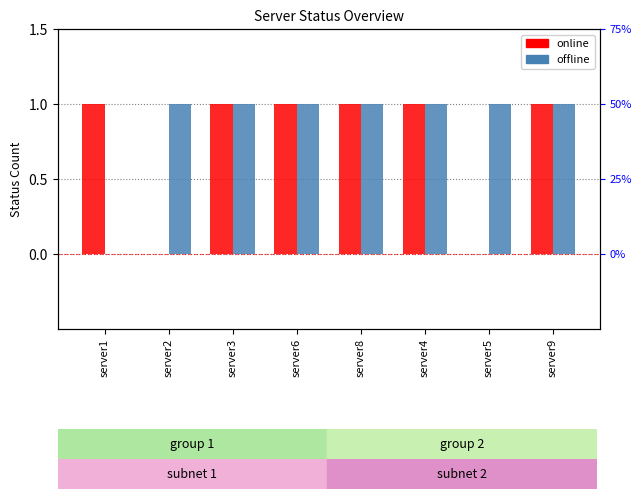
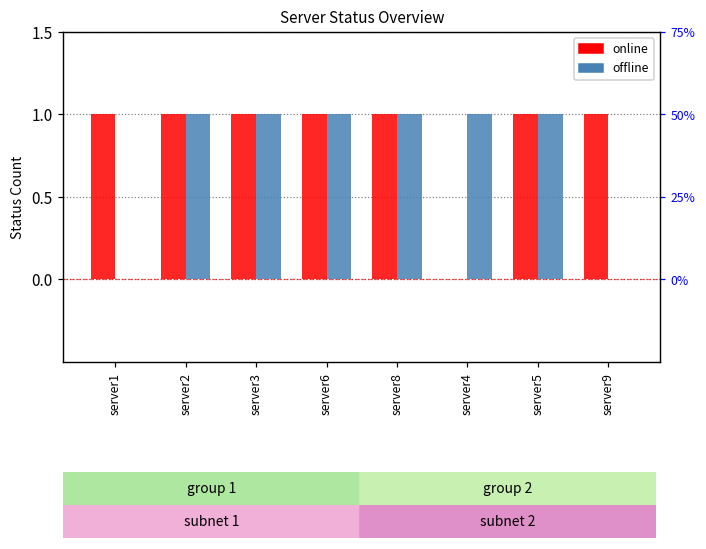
  {
    "online": {
      "server1": 1,
-     "server2": 0,
+     "server2": 1,
      "server3": 1,
      "server6": 1,
      "server8": 1,
-     "server4": 1,
-     "server5": 0,
+     "server4": 0,
+     "server5": 1,
      "server9": 1
    },
    "offline": {
      "server1": 0,
      "server2": 1,
      "server3": 1,
      "server6": 1,
      "server8": 1,
      "server4": 1,
      "server5": 1,
-     "server9": 1
+     "server9": 0
    }
  }
